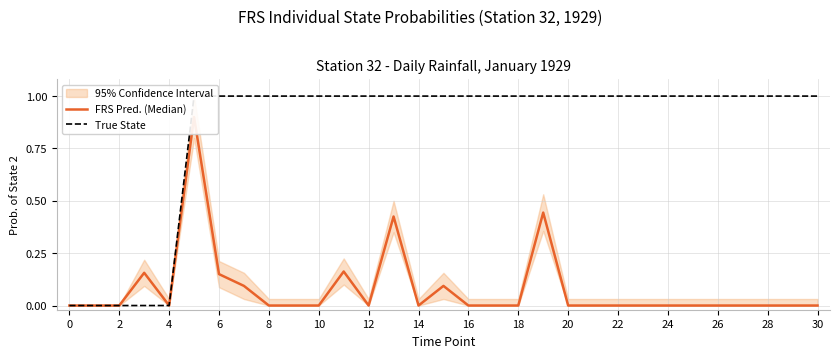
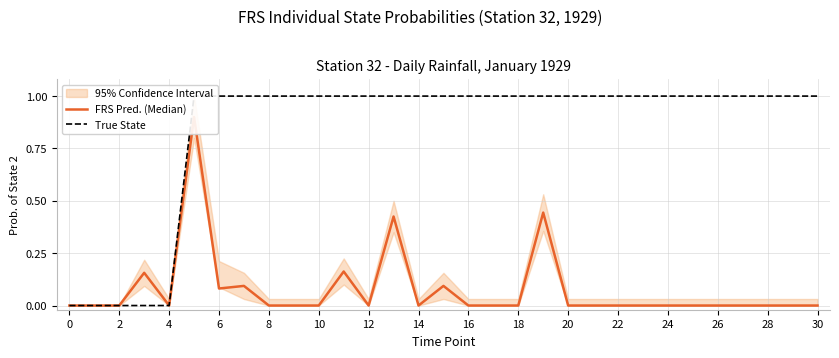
  {
    "95% Confidence Interval": {
      "4": 0.03,
      "8": 0.03,
      "10": 0.03,
      "12": 0.03,
      "14": 0.03,
      "16": 0.03,
      "18": 0.03,
      "20": 0.03,
      "22": 0.03,
      "24": 0.03,
      "26": 0.03,
      "28": 0.03,
      "30": 0.03
    },
    "FRS Pred. (Median)": {
-     "6": 0.15,
+     "6": 0.08,
      "8": 0.00,
      "10": 0.00,
      "12": 0.00,
      "14": 0.00,
      "16": 0.00,
      "18": 0.00,
      "20": 0.00,
      "22": 0.00,
      "24": 0.00,
      "26": 0.00,
      "28": 0.00,
      "30": 0.00
    },
    "True State": {
      "6": 1.00,
      "8": 1.00,
      "10": 1.00,
      "12": 1.00,
      "14": 1.00,
      "16": 1.00,
      "18": 1.00,
      "20": 1.00,
      "22": 1.00,
      "24": 1.00,
      "26": 1.00,
      "28": 1.00,
      "30": 1.00
    }
  }
